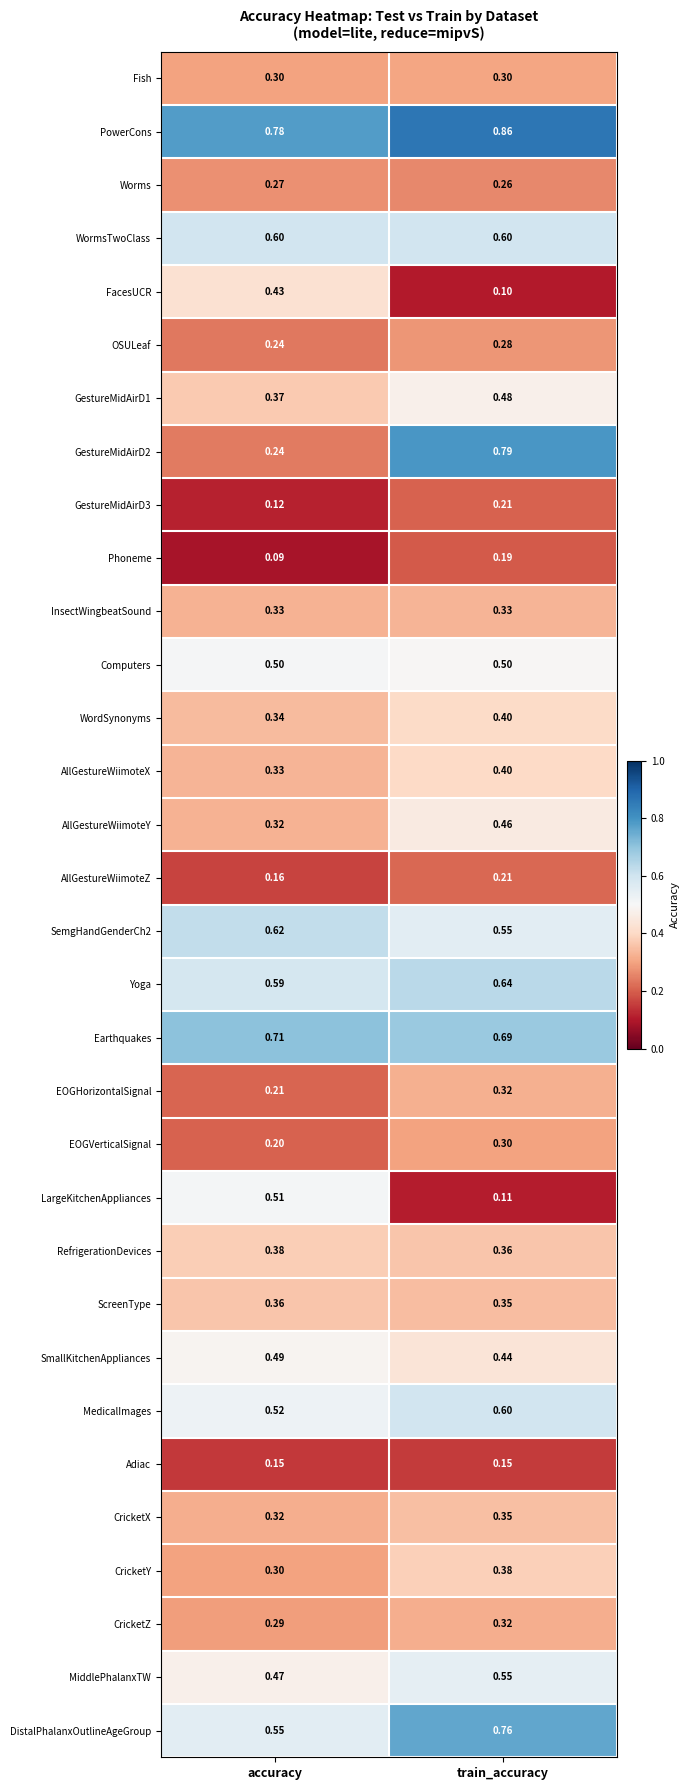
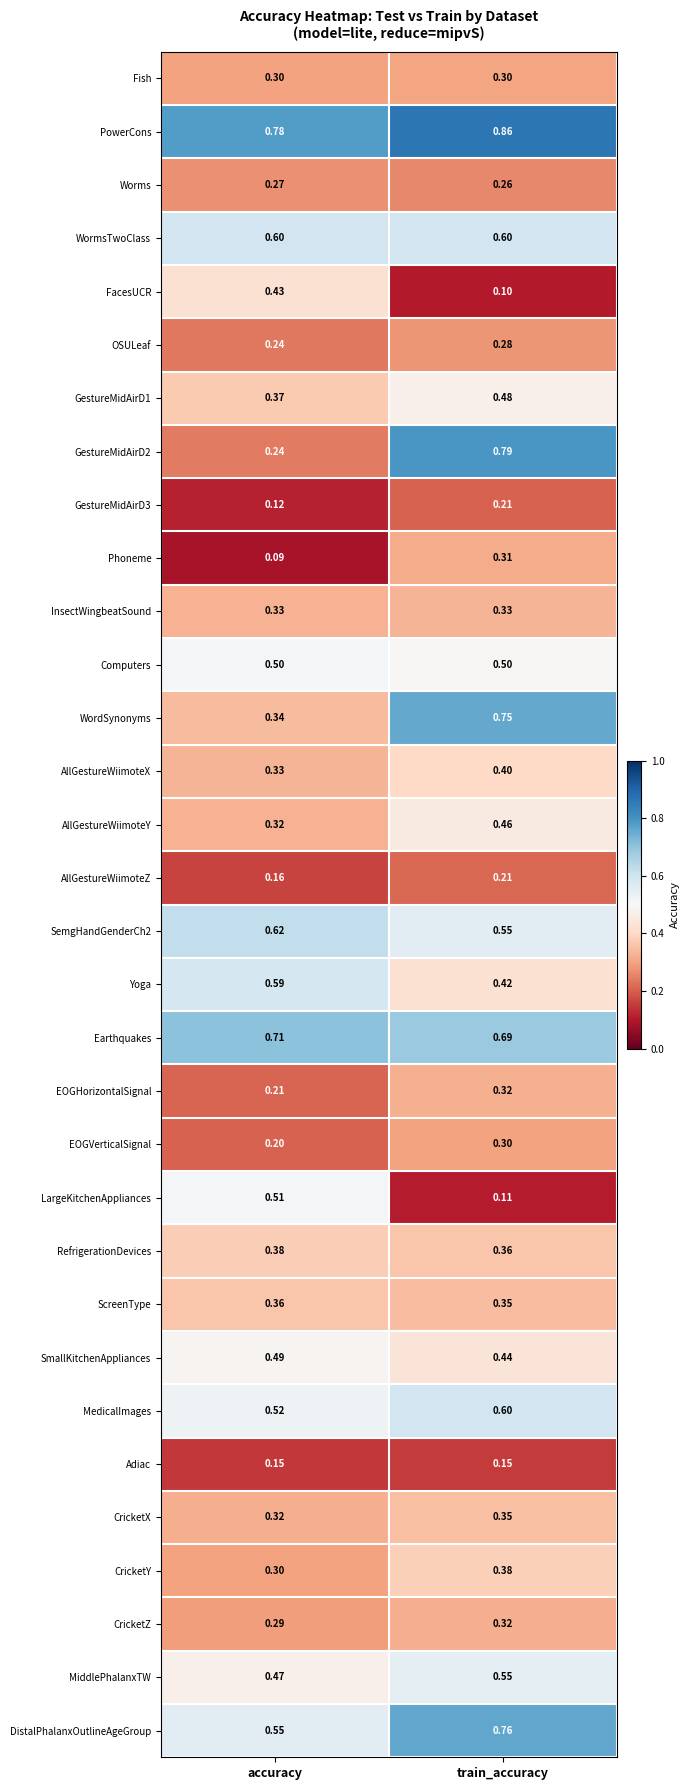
  {
    "Fish": {
      "accuracy": 0.30,
      "train_accuracy": 0.30
    },
    "PowerCons": {
      "accuracy": 0.78,
      "train_accuracy": 0.86
    },
    "Worms": {
      "accuracy": 0.27,
      "train_accuracy": 0.26
    },
    "WormsTwoClass": {
      "accuracy": 0.60,
      "train_accuracy": 0.60
    },
    "FacesUCR": {
      "accuracy": 0.43,
      "train_accuracy": 0.10
    },
    "OSULeaf": {
      "accuracy": 0.24,
      "train_accuracy": 0.28
    },
    "GestureMidAirD1": {
      "accuracy": 0.37,
      "train_accuracy": 0.48
    },
    "GestureMidAirD2": {
      "accuracy": 0.24,
      "train_accuracy": 0.79
    },
    "GestureMidAirD3": {
      "accuracy": 0.12,
      "train_accuracy": 0.21
    },
    "Phoneme": {
      "accuracy": 0.09,
-     "train_accuracy": 0.19
+     "train_accuracy": 0.31
    },
    "InsectWingbeatSound": {
      "accuracy": 0.33,
      "train_accuracy": 0.33
    },
    "Computers": {
      "accuracy": 0.50,
      "train_accuracy": 0.50
    },
    "WordSynonyms": {
      "accuracy": 0.34,
-     "train_accuracy": 0.40
+     "train_accuracy": 0.75
    },
    "AllGestureWiimoteX": {
      "accuracy": 0.33,
      "train_accuracy": 0.40
    },
    "AllGestureWiimoteY": {
      "accuracy": 0.32,
      "train_accuracy": 0.46
    },
    "AllGestureWiimoteZ": {
      "accuracy": 0.16,
      "train_accuracy": 0.21
    },
    "SemgHandGenderCh2": {
      "accuracy": 0.62,
      "train_accuracy": 0.55
    },
    "Yoga": {
      "accuracy": 0.59,
-     "train_accuracy": 0.64
+     "train_accuracy": 0.42
    },
    "Earthquakes": {
      "accuracy": 0.71,
      "train_accuracy": 0.69
    },
    "EOGHorizontalSignal": {
      "accuracy": 0.21,
      "train_accuracy": 0.32
    },
    "EOGVerticalSignal": {
      "accuracy": 0.20,
      "train_accuracy": 0.30
    },
    "LargeKitchenAppliances": {
      "accuracy": 0.51,
      "train_accuracy": 0.11
    },
    "RefrigerationDevices": {
      "accuracy": 0.38,
      "train_accuracy": 0.36
    },
    "ScreenType": {
      "accuracy": 0.36,
      "train_accuracy": 0.35
    },
    "SmallKitchenAppliances": {
      "accuracy": 0.49,
      "train_accuracy": 0.44
    },
    "MedicalImages": {
      "accuracy": 0.52,
      "train_accuracy": 0.60
    },
    "Adiac": {
      "accuracy": 0.15,
      "train_accuracy": 0.15
    },
    "CricketX": {
      "accuracy": 0.32,
      "train_accuracy": 0.35
    },
    "CricketY": {
      "accuracy": 0.30,
      "train_accuracy": 0.38
    },
    "CricketZ": {
      "accuracy": 0.29,
      "train_accuracy": 0.32
    },
    "MiddlePhalanxTW": {
      "accuracy": 0.47,
      "train_accuracy": 0.55
    },
    "DistalPhalanxOutlineAgeGroup": {
      "accuracy": 0.55,
      "train_accuracy": 0.76
    }
  }
